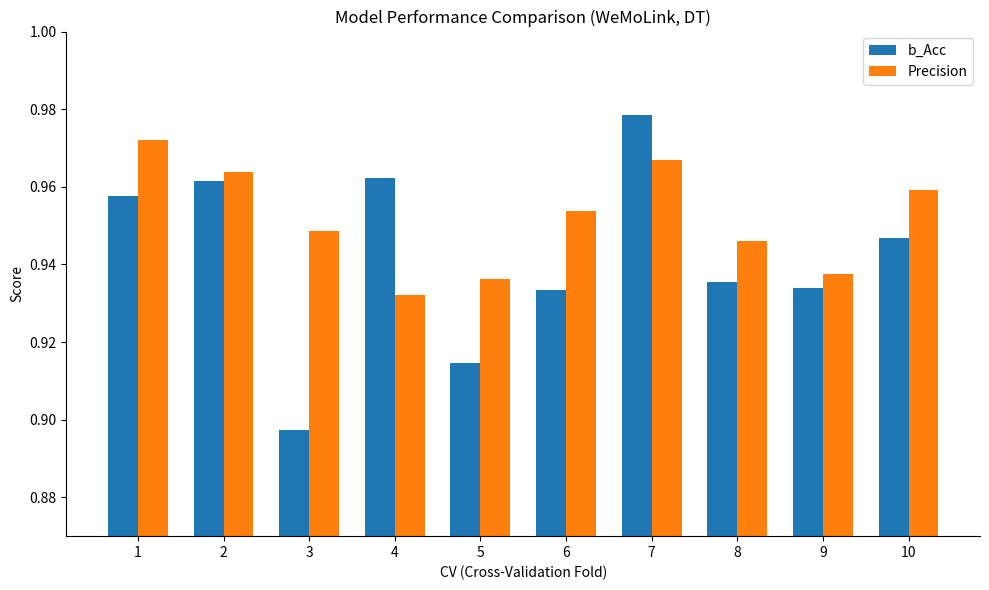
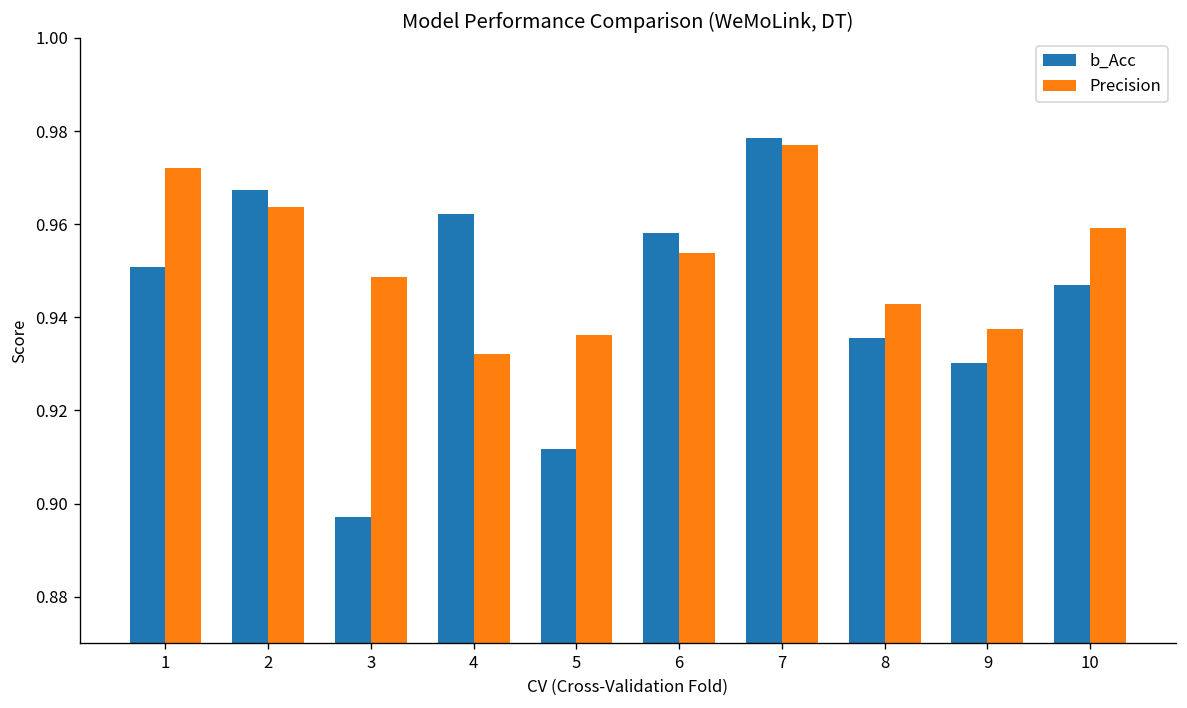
  {
    "b_Acc": {
-     "1": 0.958,
-     "2": 0.961,
+     "1": 0.951,
+     "2": 0.967,
      "3": 0.897,
      "4": 0.962,
-     "5": 0.915,
-     "6": 0.934,
+     "5": 0.912,
+     "6": 0.958,
      "7": 0.979,
      "8": 0.936,
-     "9": 0.934,
+     "9": 0.930,
      "10": 0.947
    },
    "Precision": {
      "1": 0.972,
      "2": 0.964,
      "3": 0.949,
      "4": 0.932,
      "5": 0.936,
      "6": 0.954,
-     "7": 0.967,
-     "8": 0.946,
+     "7": 0.977,
+     "8": 0.943,
      "9": 0.938,
      "10": 0.959
    }
  }
